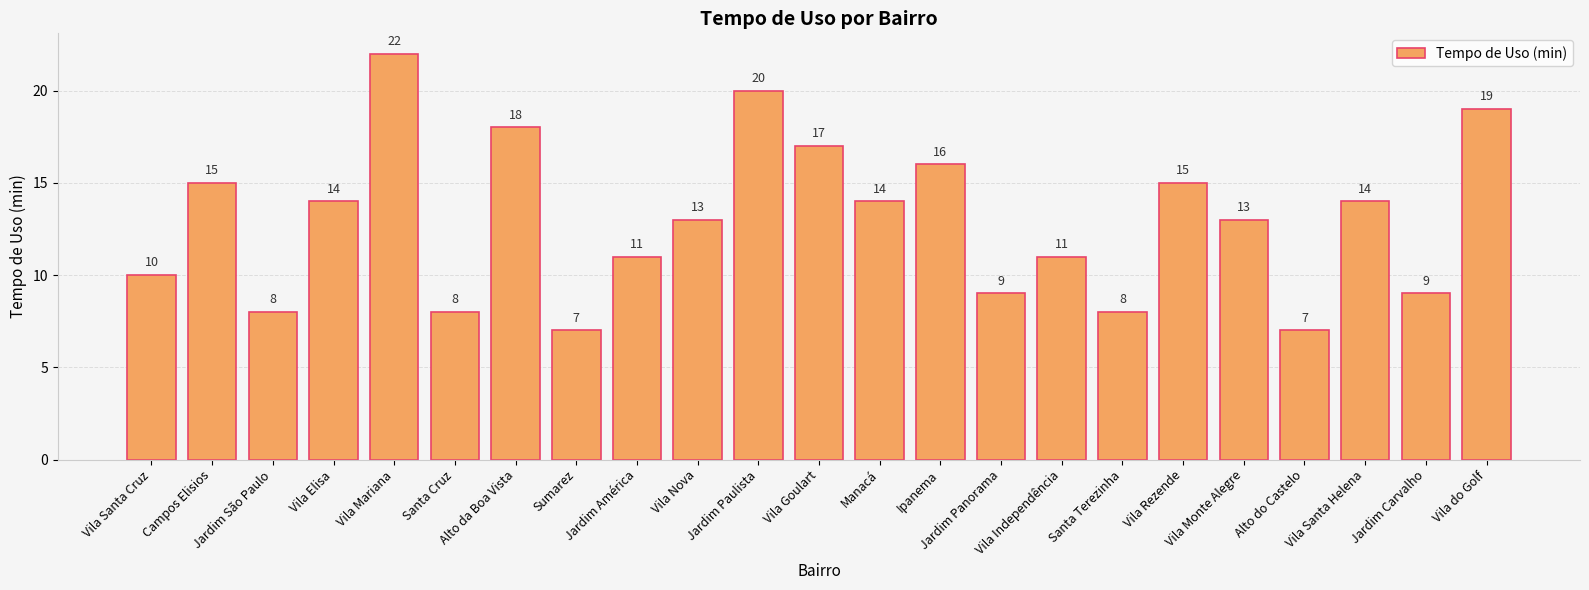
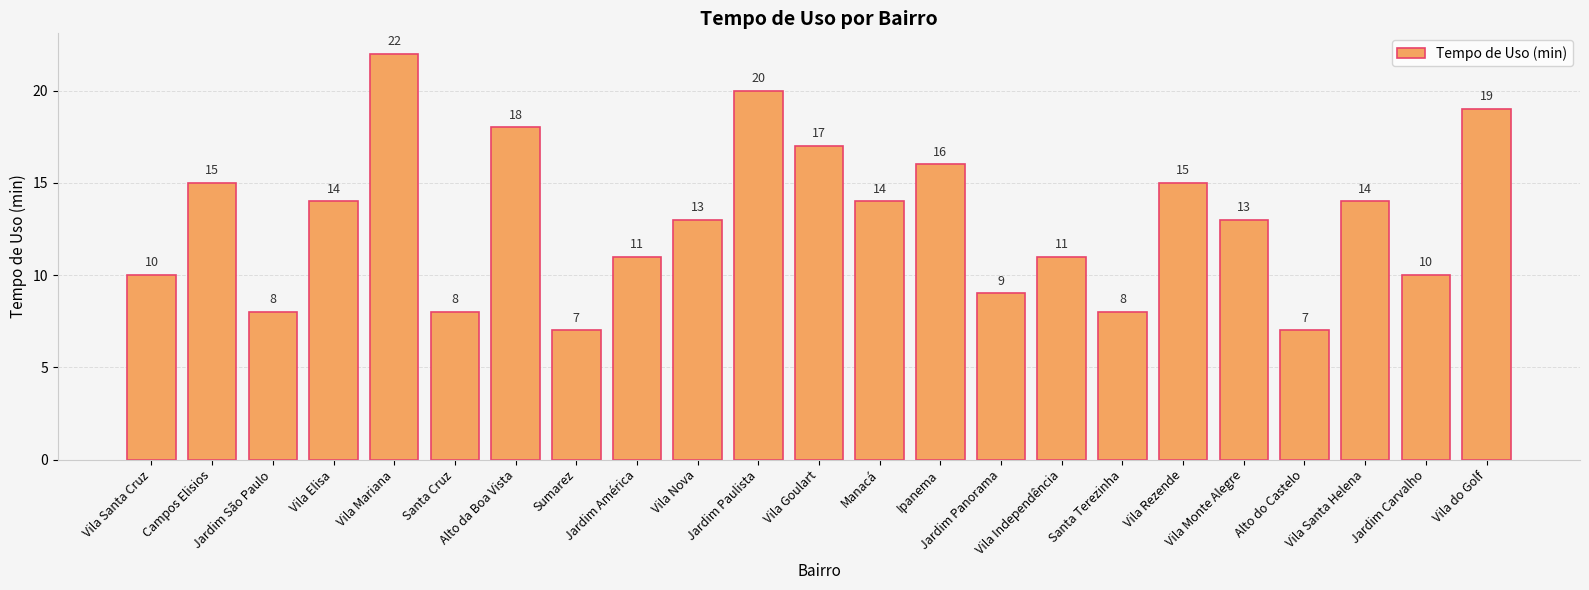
  {
    "Vila Santa Cruz": 10,
    "Campos Elisios": 15,
    "Jardim São Paulo": 8,
    "Vila Elisa": 14,
    "Vila Mariana": 22,
    "Santa Cruz": 8,
    "Alto da Boa Vista": 18,
    "Sumarez": 7,
    "Jardim América": 11,
    "Vila Nova": 13,
    "Jardim Paulista": 20,
    "Vila Goulart": 17,
    "Manacá": 14,
    "Ipanema": 16,
    "Jardim Panorama": 9,
    "Vila Independência": 11,
    "Santa Terezinha": 8,
    "Vila Rezende": 15,
    "Vila Monte Alegre": 13,
    "Alto do Castelo": 7,
    "Vila Santa Helena": 14,
-   "Jardim Carvalho": 9,
+   "Jardim Carvalho": 10,
    "Vila do Golf": 19
  }
